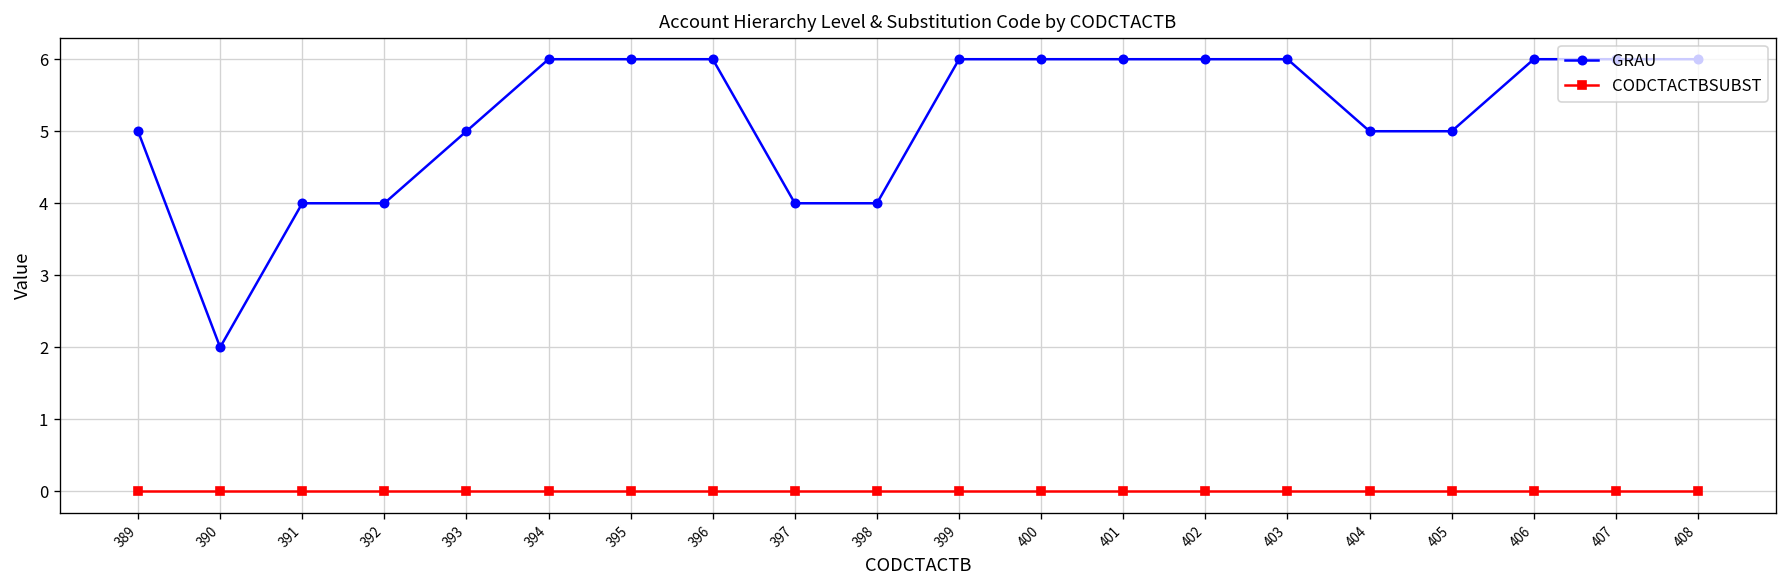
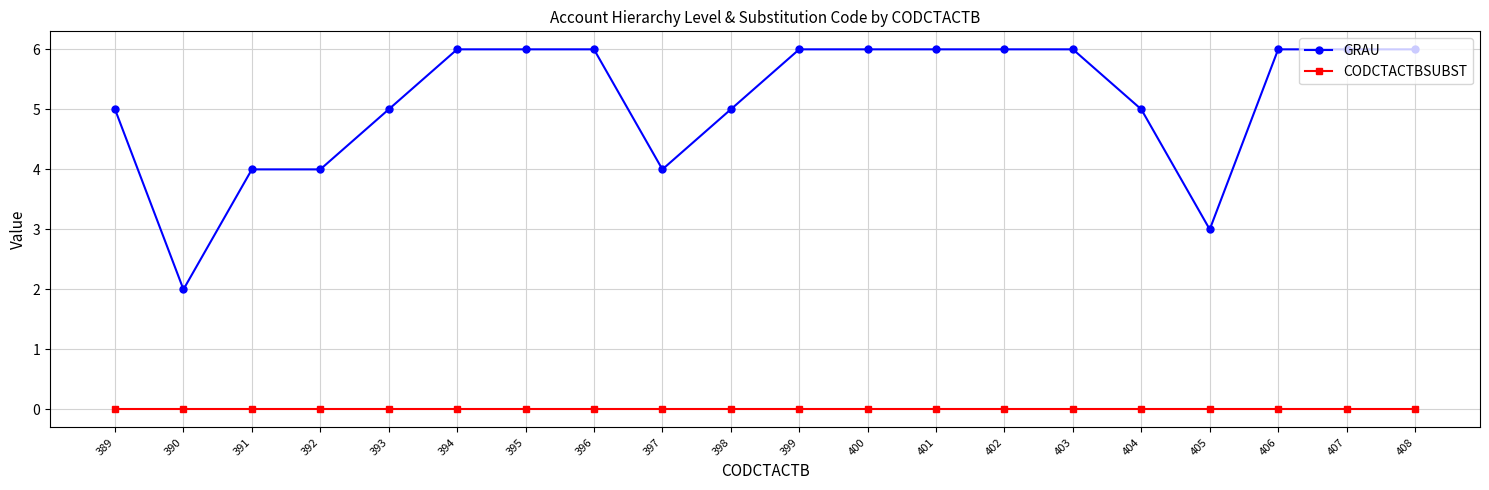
  {
    "GRAU": {
      "389": 5,
      "390": 2,
      "391": 4,
      "392": 4,
      "393": 5,
      "394": 6,
      "395": 6,
      "396": 6,
      "397": 4,
-     "398": 4,
+     "398": 5,
      "399": 6,
      "400": 6,
      "401": 6,
      "402": 6,
      "403": 6,
      "404": 5,
-     "405": 5,
+     "405": 3,
      "406": 6
    },
    "CODCTACTBSUBST": {
      "389": 0,
      "390": 0,
      "391": 0,
      "392": 0,
      "393": 0,
      "394": 0,
      "395": 0,
      "396": 0,
      "397": 0,
      "398": 0,
      "399": 0,
      "400": 0,
      "401": 0,
      "402": 0,
      "403": 0,
      "404": 0,
      "405": 0,
      "406": 0,
      "407": 0,
      "408": 0
    }
  }
